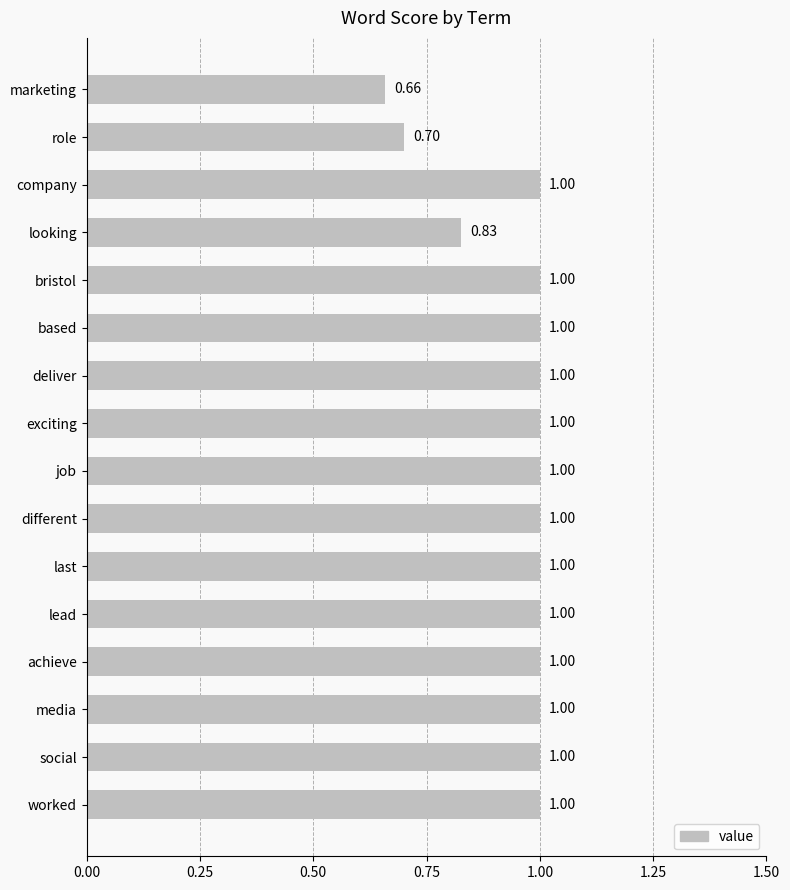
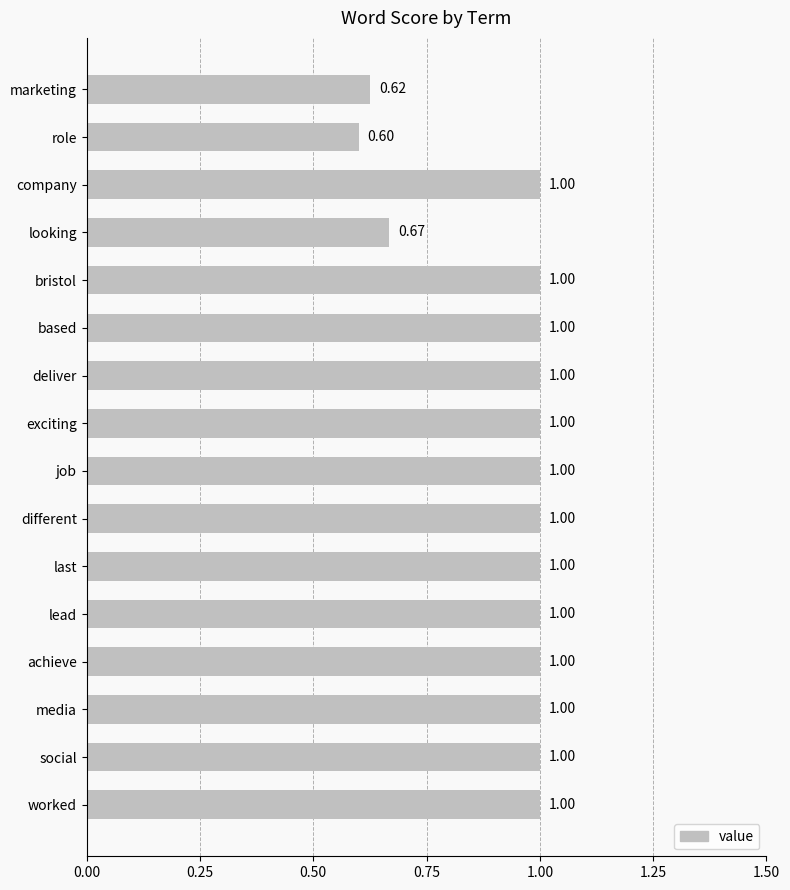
  {
-   "marketing": 0.66,
-   "role": 0.70,
+   "marketing": 0.62,
+   "role": 0.60,
    "company": 1.00,
-   "looking": 0.83,
+   "looking": 0.67,
    "bristol": 1.00,
    "based": 1.00,
    "deliver": 1.00,
    "exciting": 1.00,
    "job": 1.00,
    "different": 1.00,
    "last": 1.00,
    "lead": 1.00,
    "achieve": 1.00,
    "media": 1.00,
    "social": 1.00,
    "worked": 1.00
  }
